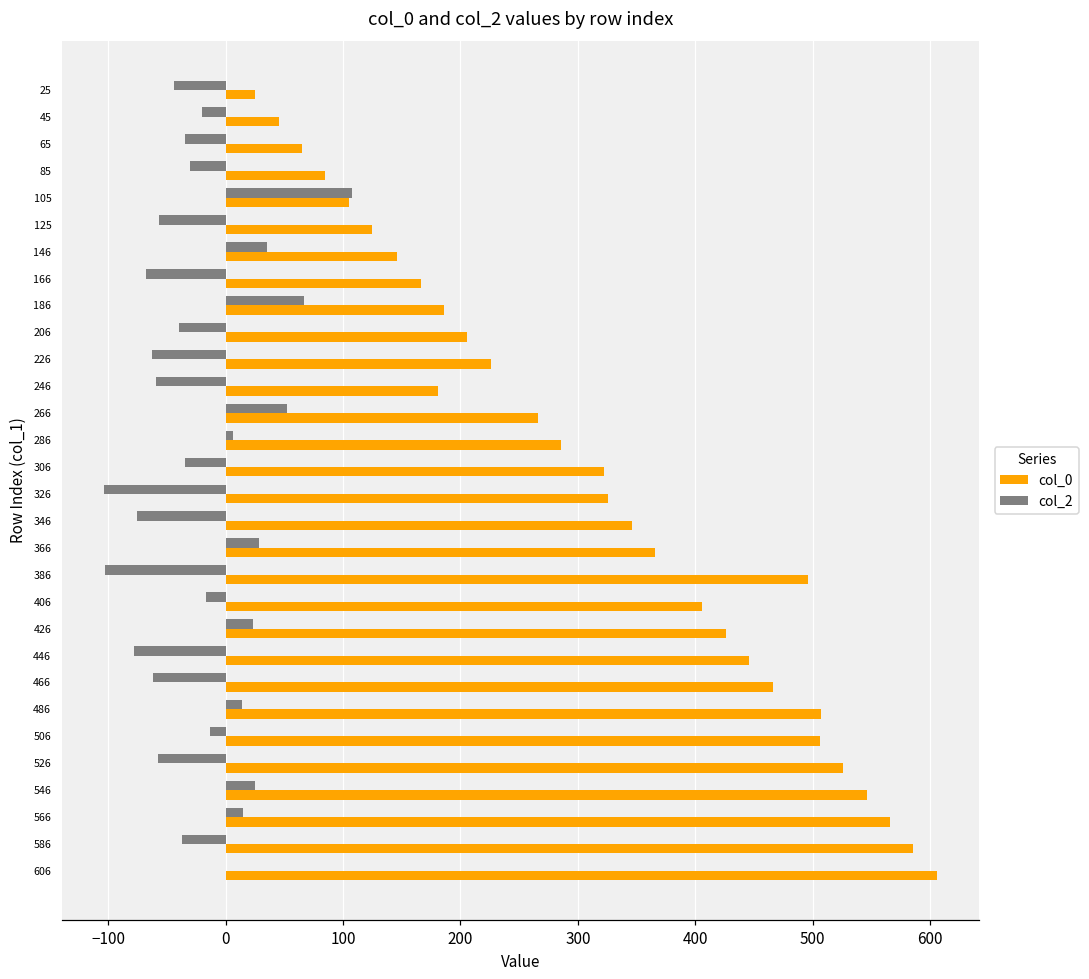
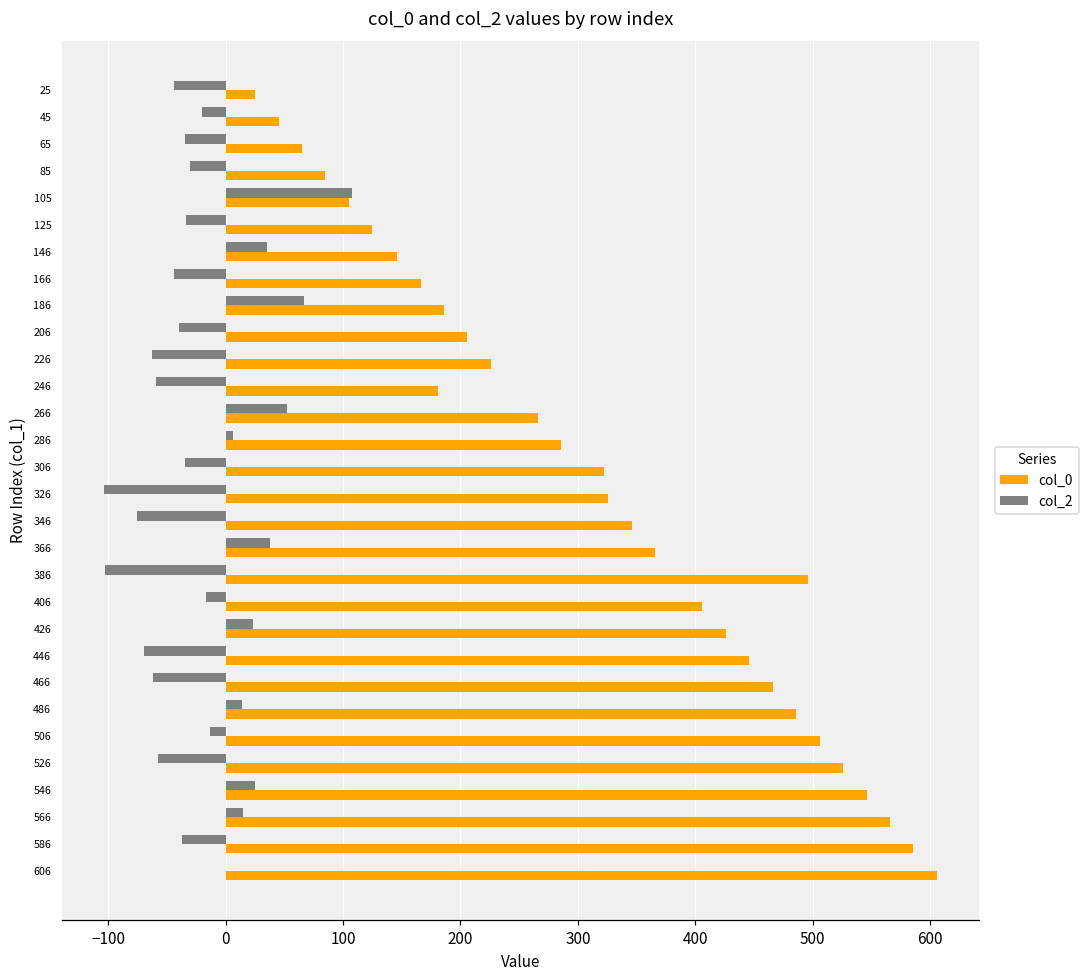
  {
    "col_0": {
      "25": 25,
      "45": 45,
      "65": 65,
      "85": 85,
      "105": 105,
      "125": 125,
      "146": 146,
      "166": 166,
      "186": 186,
      "206": 206,
      "226": 226,
      "246": 181,
      "266": 266,
      "286": 286,
      "306": 322,
      "326": 326,
      "346": 346,
      "366": 366,
      "386": 496,
      "406": 406,
      "426": 426,
      "446": 446,
      "466": 466,
-     "486": 507,
+     "486": 486,
      "506": 506,
      "526": 526,
      "546": 546,
      "566": 566,
      "586": 586,
      "606": 606
    },
    "col_2": {
      "25": -44,
      "45": -20,
      "65": -35,
      "85": -30,
      "105": 108,
-     "125": -57,
+     "125": -34,
      "146": 35,
-     "166": -68,
+     "166": -44,
      "186": 67,
      "206": -40,
      "226": -63,
      "246": -59,
      "266": 52,
      "286": 6,
      "306": -35,
      "326": -104,
      "346": -76,
-     "366": 28,
+     "366": 38,
      "386": -103,
      "406": -17,
      "426": 23,
-     "446": -78,
+     "446": -70,
      "466": -62,
      "486": 14,
      "506": -13,
      "526": -58,
      "546": 25,
      "566": 15,
      "586": -37,
      "606": 0
    }
  }
